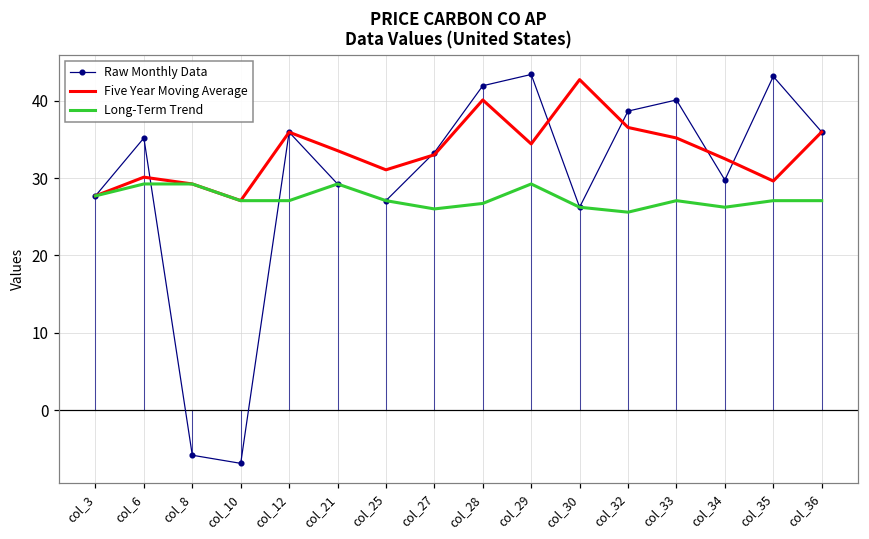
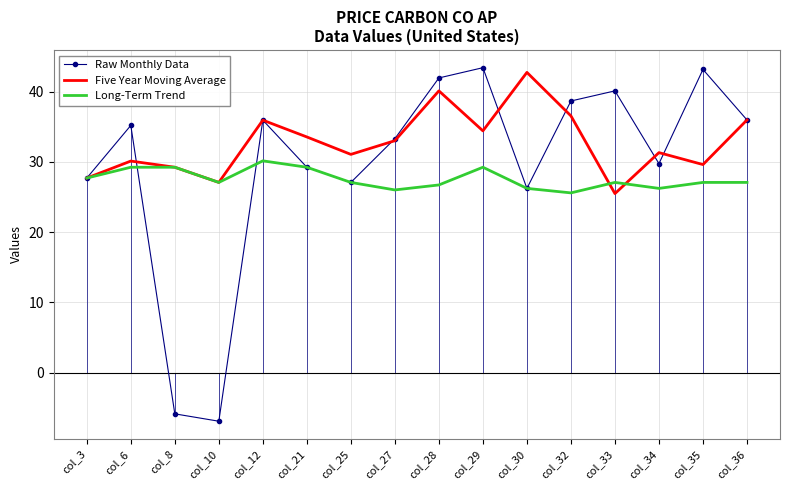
  {
    "Five Year Moving Average": {
      "col_6": 30,
      "col_21": 34,
      "col_25": 31,
      "col_28": 40,
      "col_29": 34,
      "col_30": 43,
      "col_32": 37,
-     "col_33": 35,
-     "col_34": 33,
+     "col_33": 26,
+     "col_34": 31,
      "col_35": 30
    },
    "Long-Term Trend": {
      "col_6": 29,
-     "col_12": 27,
+     "col_12": 30,
      "col_27": 26,
      "col_28": 27,
      "col_29": 29,
      "col_32": 26,
      "col_33": 27,
      "col_34": 26,
      "col_35": 27,
      "col_36": 27
    }
  }
